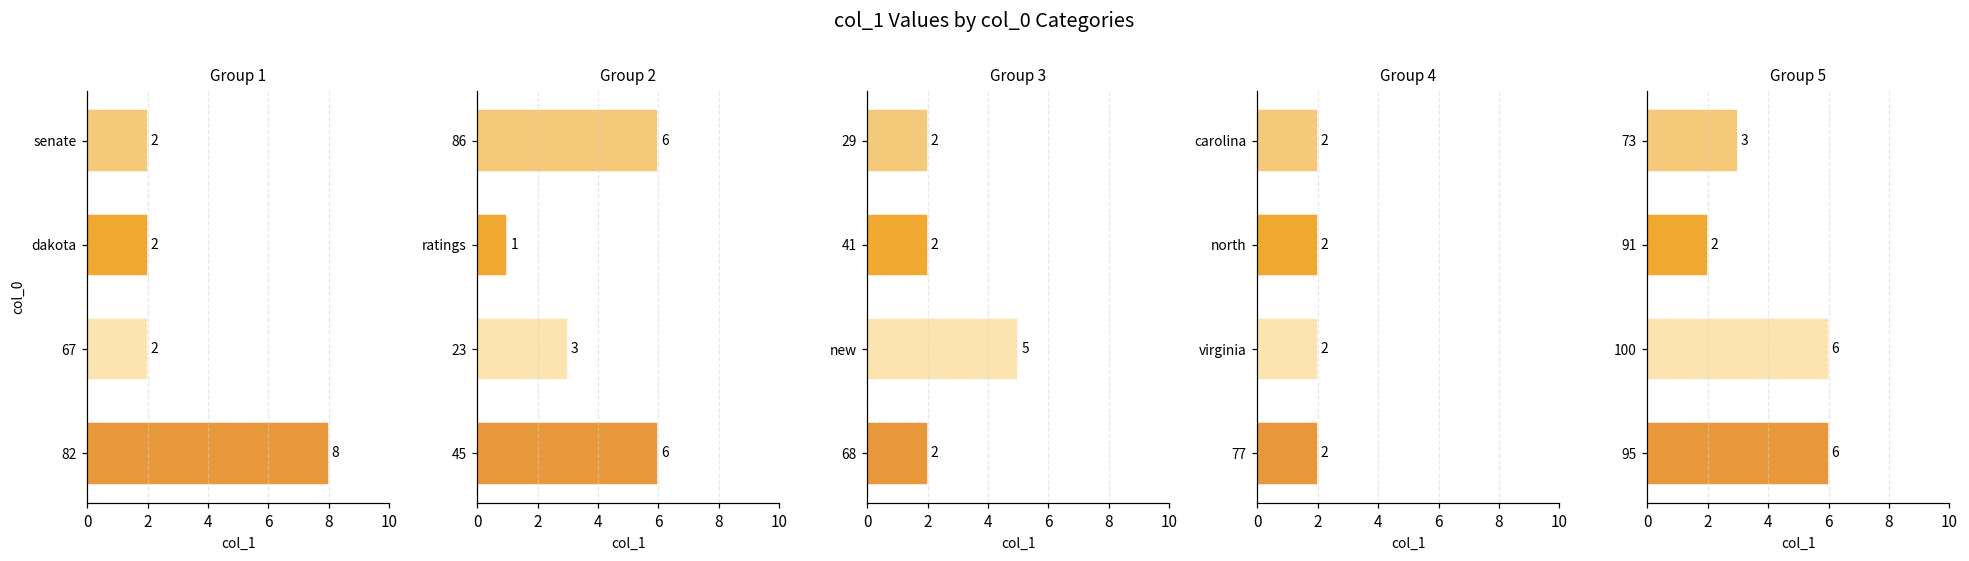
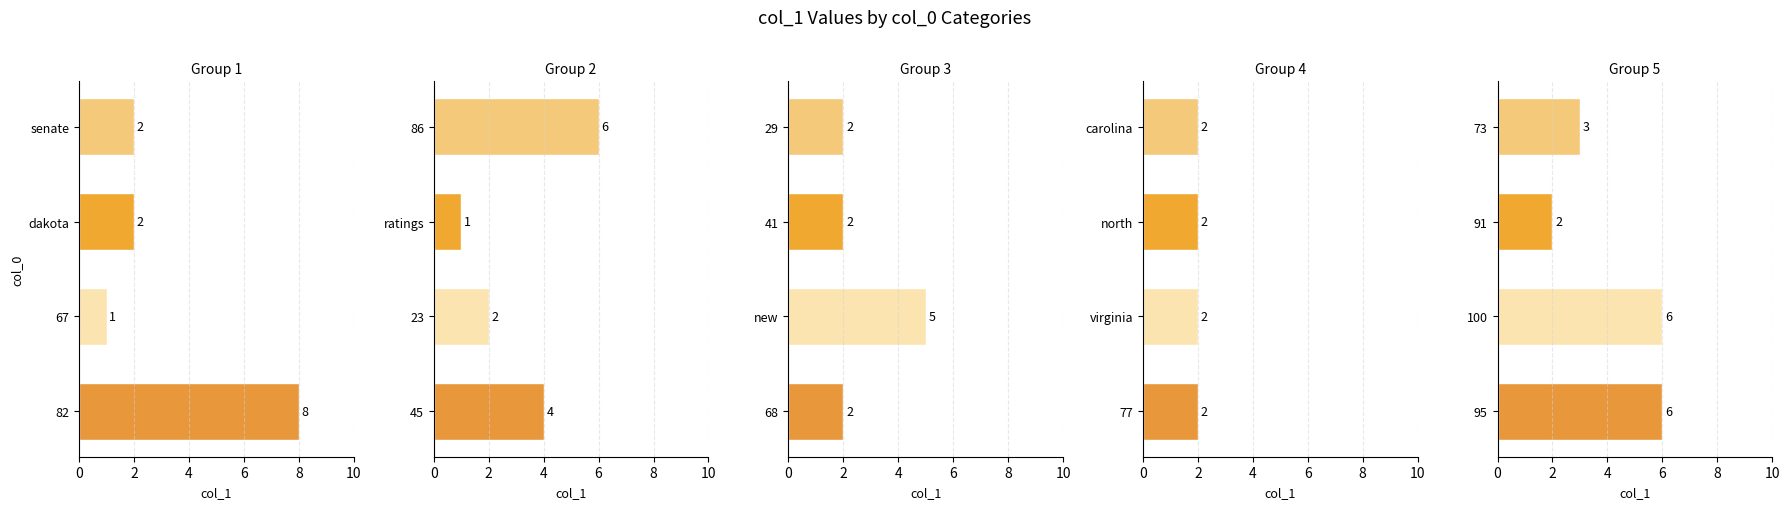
  {
    "Group 1": {
      "senate": 2,
      "dakota": 2,
-     "67": 2,
+     "67": 1,
      "82": 8
    },
    "Group 2": {
      "86": 6,
      "ratings": 1,
-     "23": 3,
-     "45": 6
+     "23": 2,
+     "45": 4
    },
    "Group 3": {
      "29": 2,
      "41": 2,
      "new": 5,
      "68": 2
    },
    "Group 4": {
      "carolina": 2,
      "north": 2,
      "virginia": 2,
      "77": 2
    },
    "Group 5": {
      "73": 3,
      "91": 2,
      "100": 6,
      "95": 6
    }
  }
